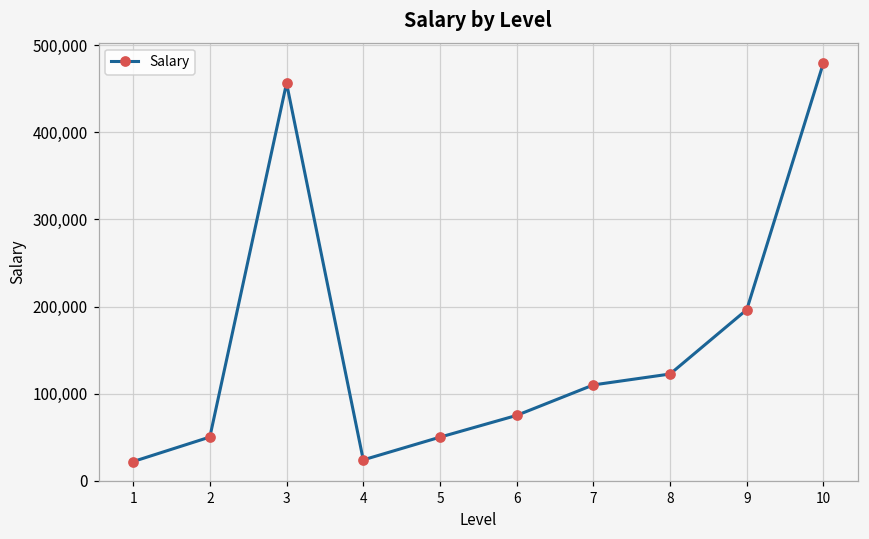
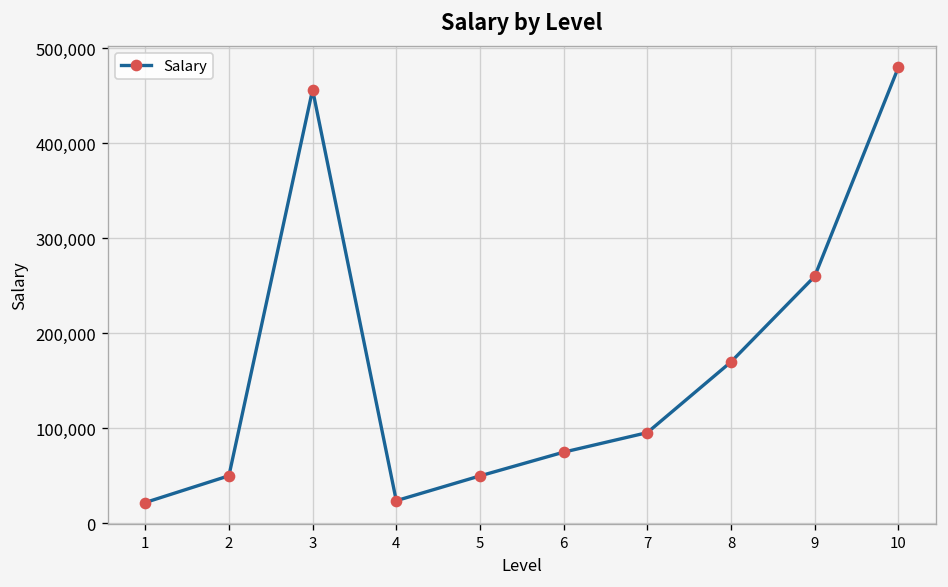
  {
    "1": "20,000",
    "2": "50,000",
    "3": "460,000",
    "4": "20,000",
    "5": "50,000",
    "6": "80,000",
-   "7": "110,000",
-   "8": "120,000",
-   "9": "200,000",
+   "7": "100,000",
+   "8": "170,000",
+   "9": "260,000",
    "10": "480,000"
  }
